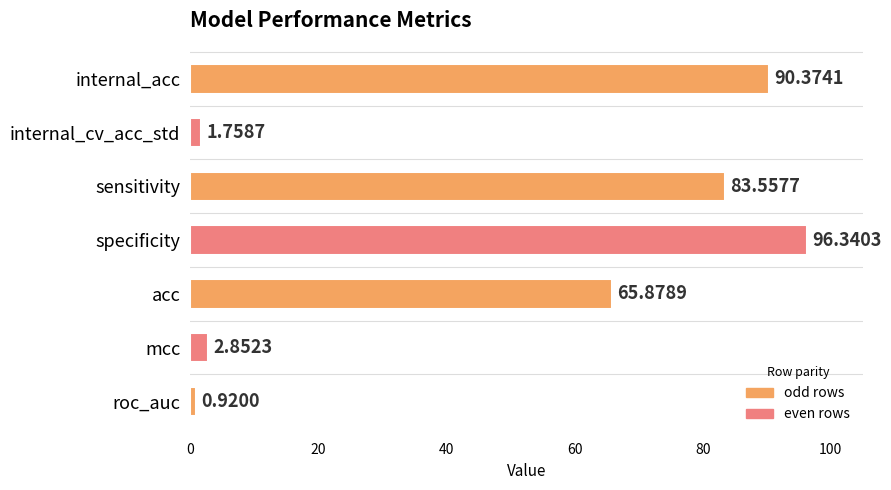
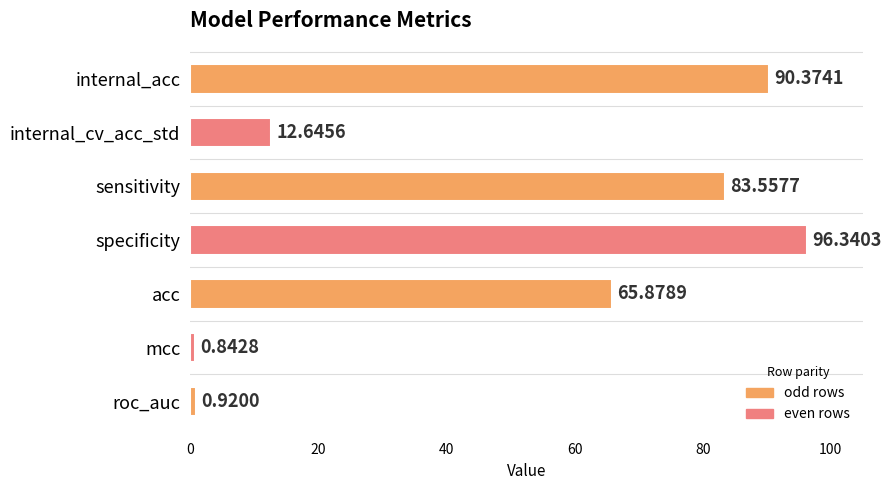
  {
    "internal_acc": 90.3741,
-   "internal_cv_acc_std": 1.7587,
+   "internal_cv_acc_std": 12.6456,
    "sensitivity": 83.5577,
    "specificity": 96.3403,
    "acc": 65.8789,
-   "mcc": 2.8523,
+   "mcc": 0.8428,
    "roc_auc": 0.9200
  }
